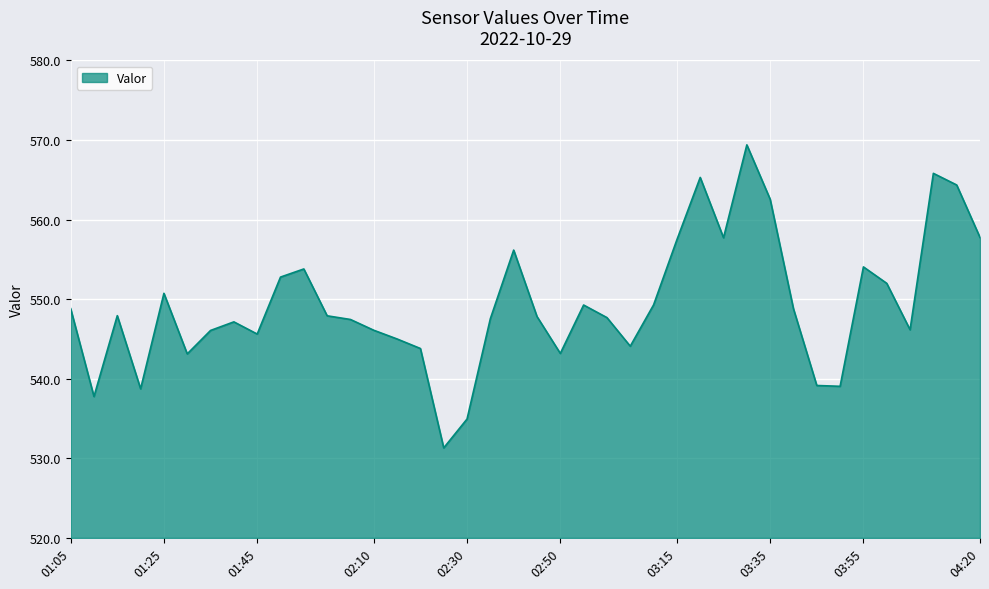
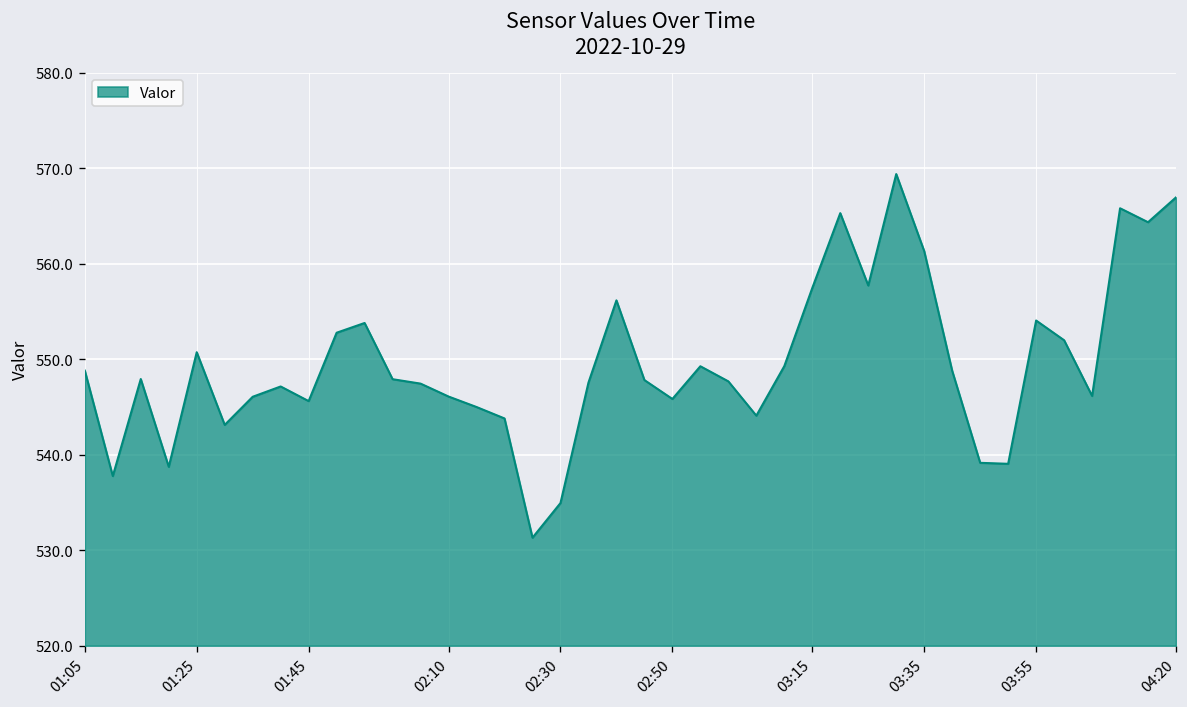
  {
    "01:05": 549,
    "01:25": 551,
    "01:45": 546,
    "02:10": 546,
    "02:30": 535,
-   "02:50": 543,
+   "02:50": 546,
    "03:15": 557,
-   "03:35": 563,
+   "03:35": 561,
    "03:55": 554,
-   "04:20": 558
+   "04:20": 567
  }
